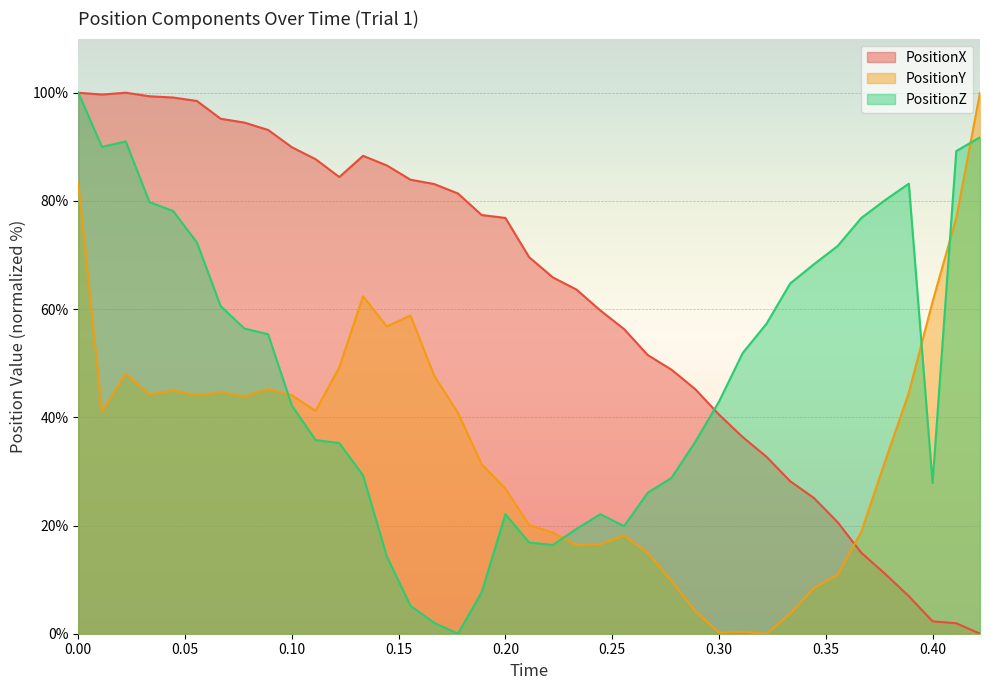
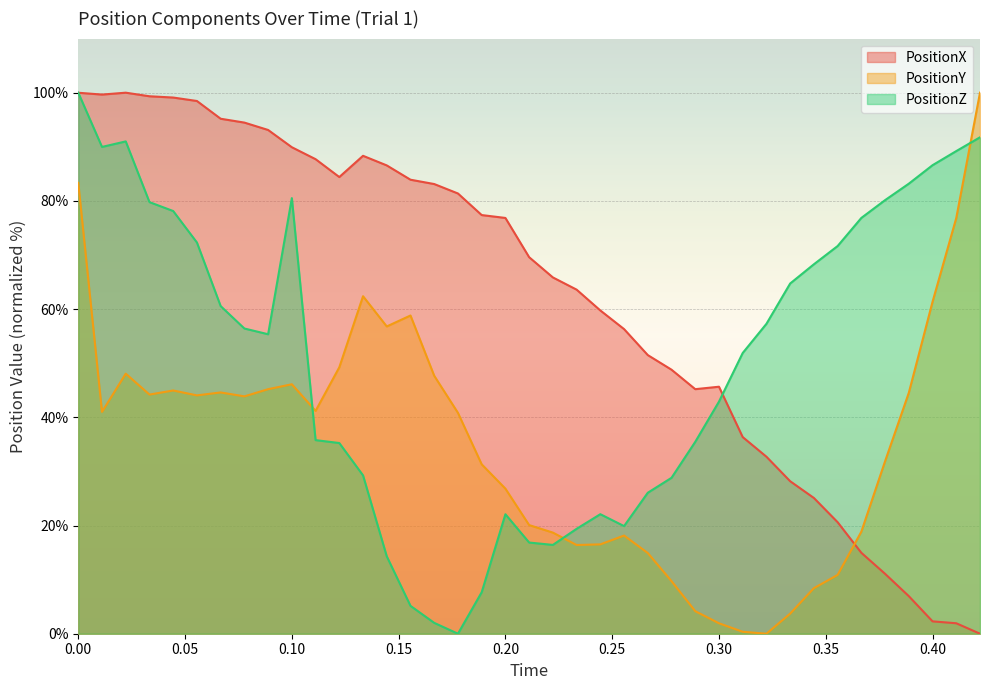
  {
    "PositionX": {
      "0.10": "90%",
      "0.20": "77%",
-     "0.30": "41%",
+     "0.30": "46%",
      "0.40": "2%"
    },
    "PositionY": {
      "0.00": "83%",
-     "0.10": "44%",
+     "0.10": "46%",
      "0.20": "27%",
-     "0.30": "0%",
+     "0.30": "2%",
      "0.40": "61%"
    },
    "PositionZ": {
-     "0.10": "42%",
+     "0.10": "81%",
      "0.20": "22%",
      "0.30": "43%",
-     "0.40": "28%"
+     "0.40": "87%"
    }
  }
